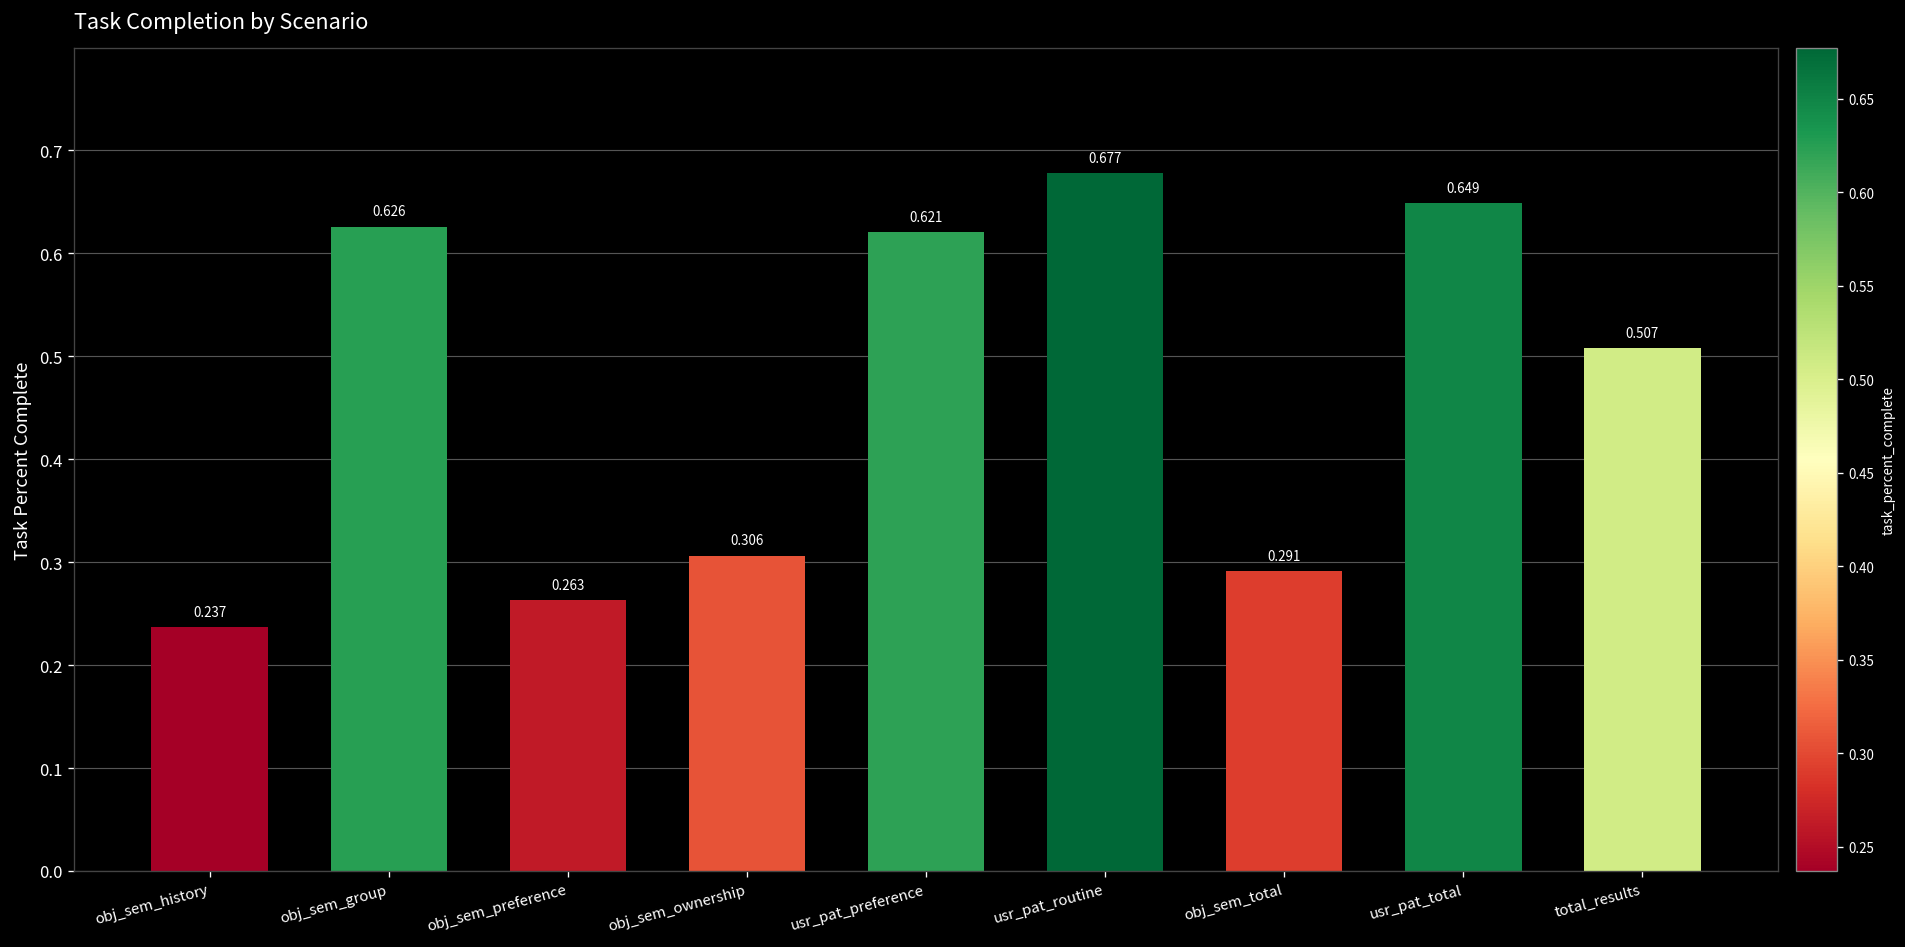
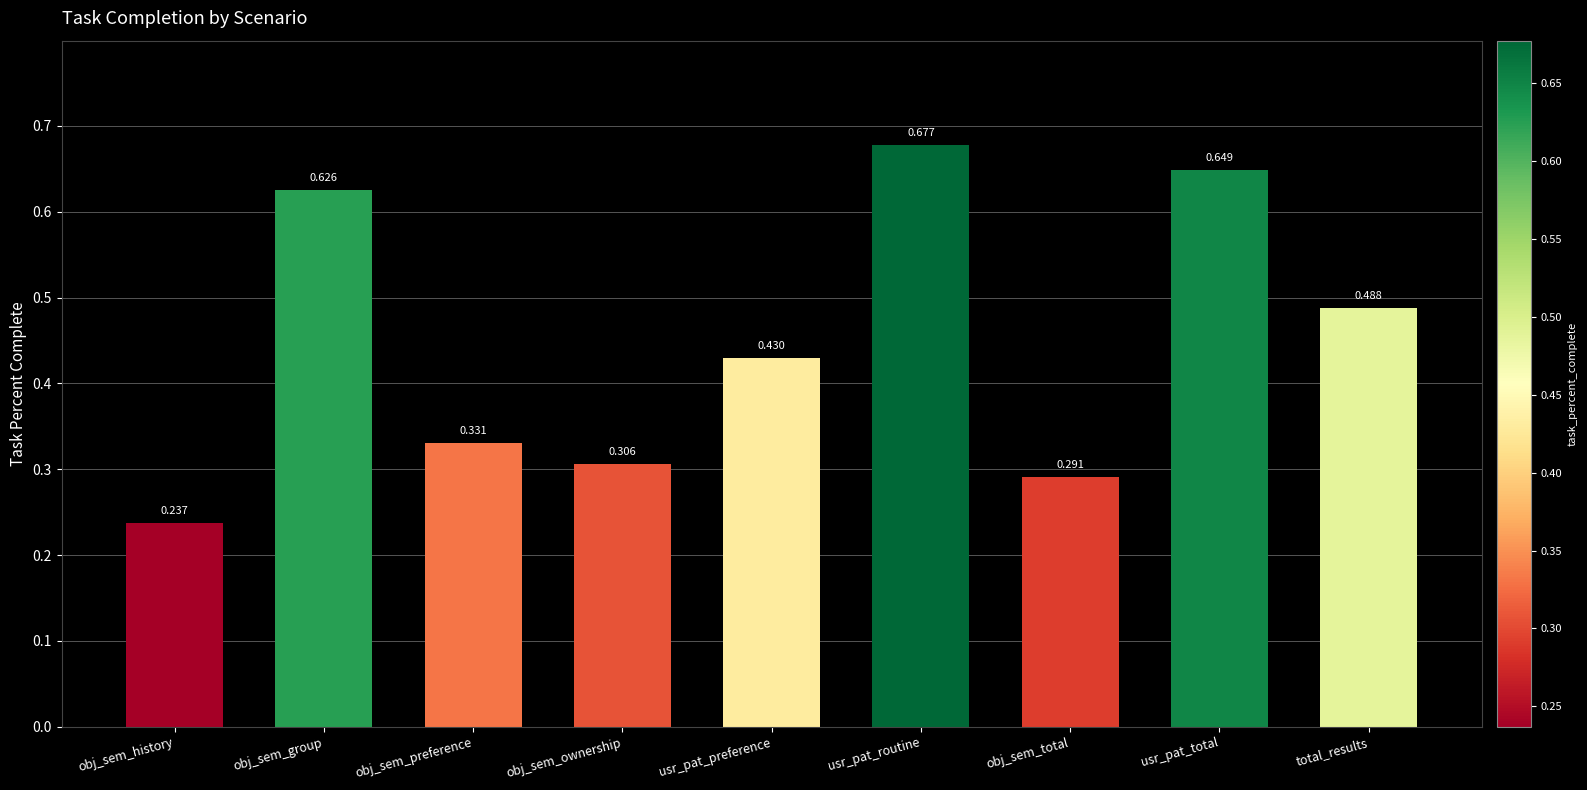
  {
    "obj_sem_history": 0.237,
    "obj_sem_group": 0.626,
-   "obj_sem_preference": 0.263,
+   "obj_sem_preference": 0.331,
    "obj_sem_ownership": 0.306,
-   "usr_pat_preference": 0.621,
+   "usr_pat_preference": 0.430,
    "usr_pat_routine": 0.677,
    "obj_sem_total": 0.291,
    "usr_pat_total": 0.649,
-   "total_results": 0.507
+   "total_results": 0.488
  }
